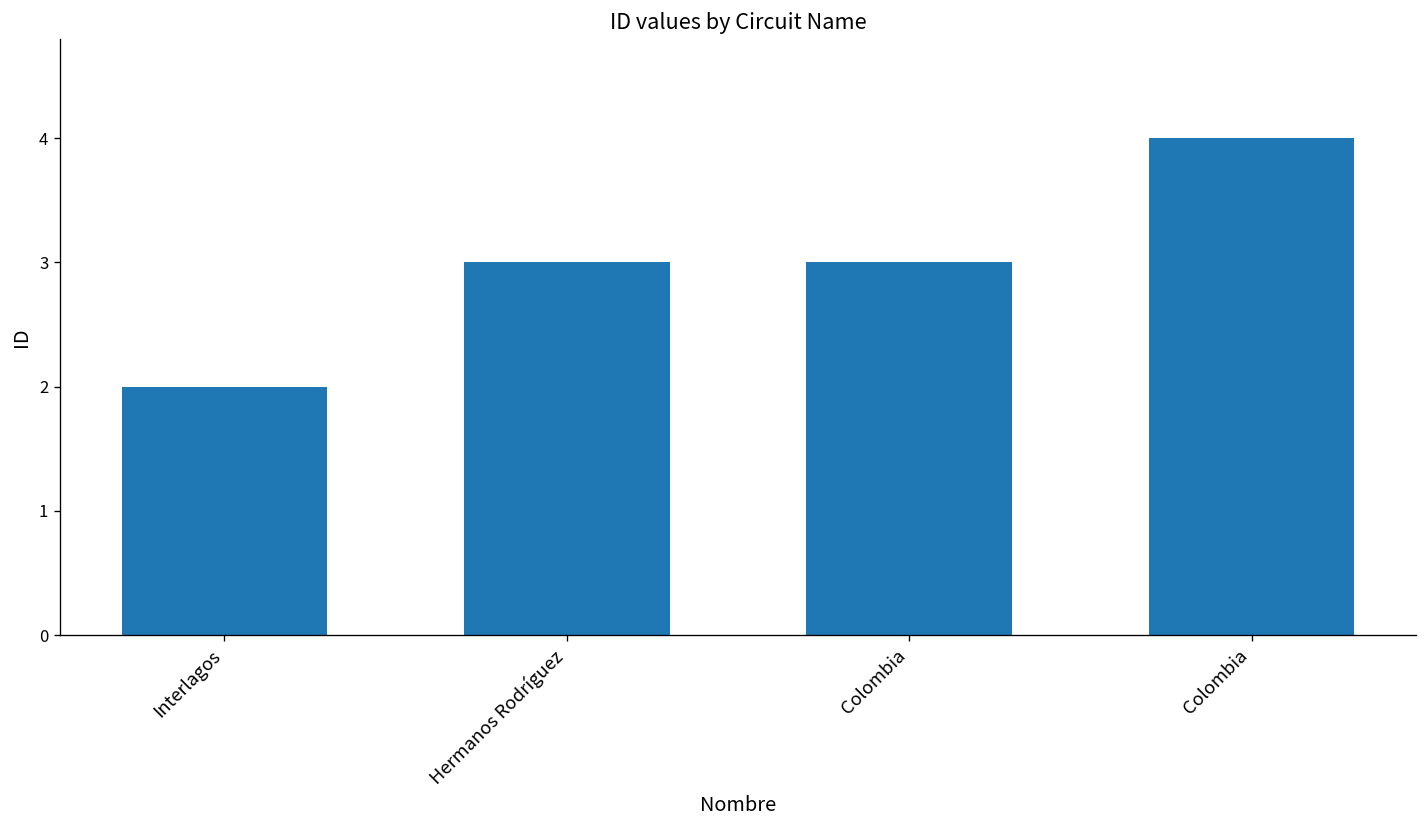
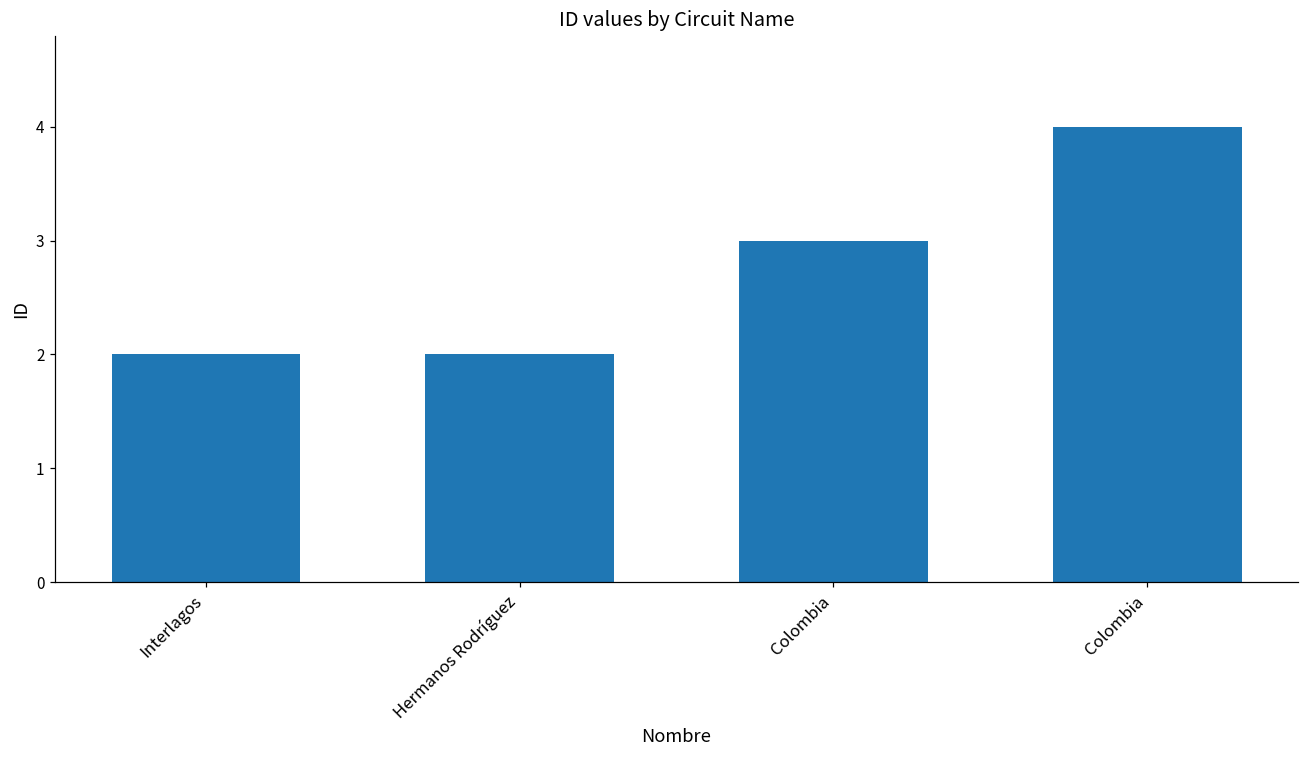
  {
    "Interlagos": 2,
-   "Hermanos Rodríguez": 3
+   "Hermanos Rodríguez": 2
  }
